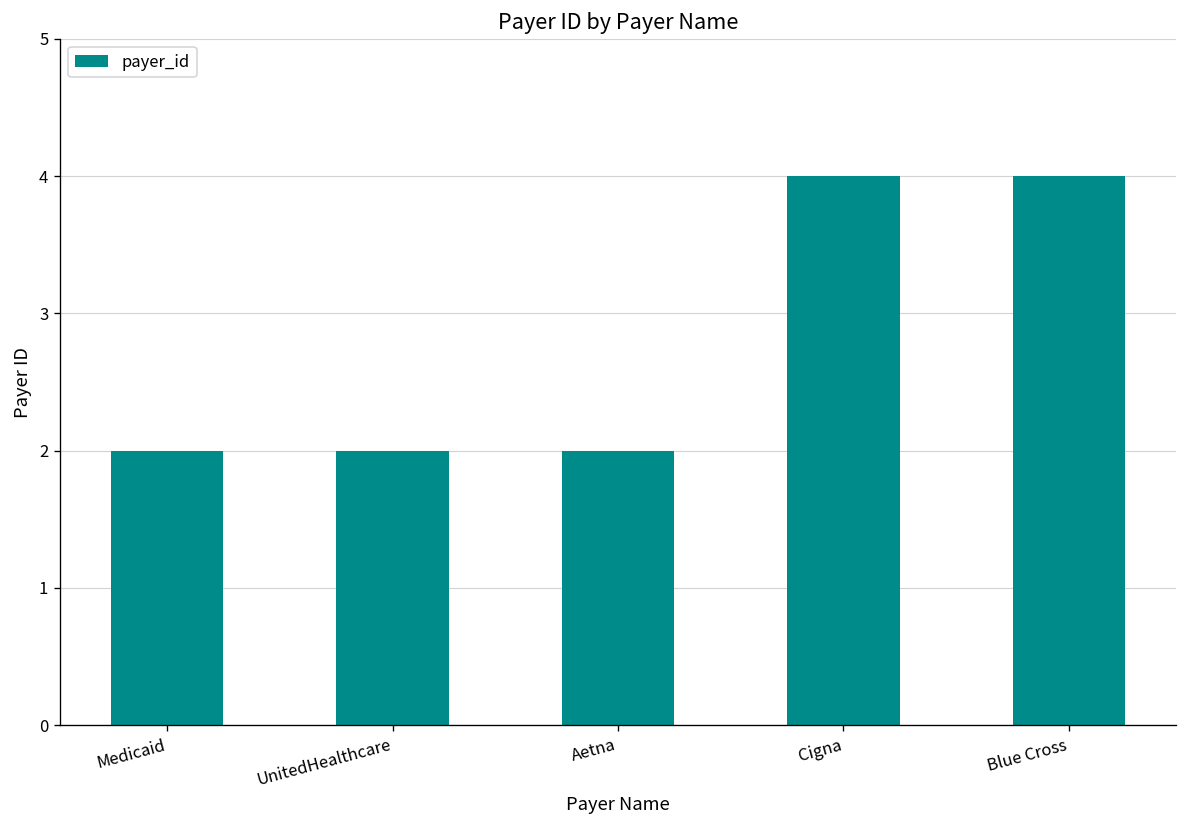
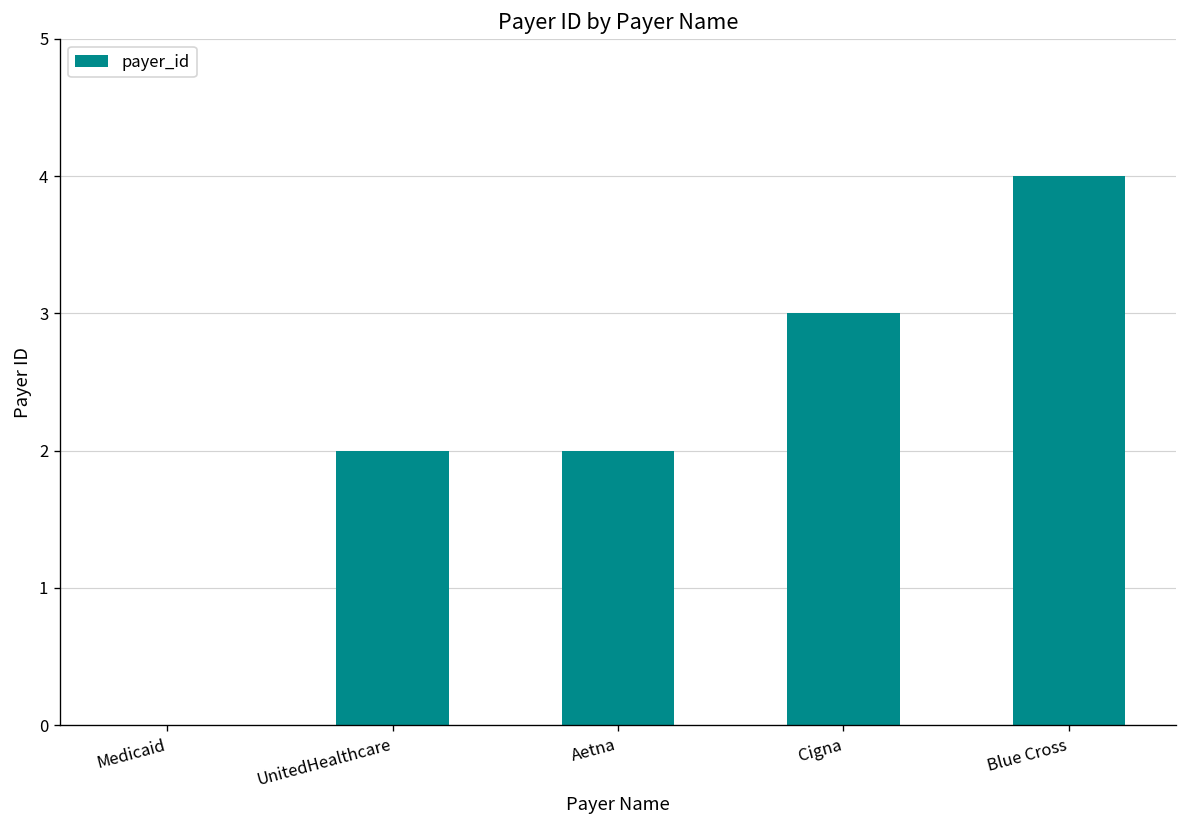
  {
-   "Medicaid": 2,
+   "Medicaid": 0,
    "UnitedHealthcare": 2,
    "Aetna": 2,
-   "Cigna": 4,
+   "Cigna": 3,
    "Blue Cross": 4
  }
